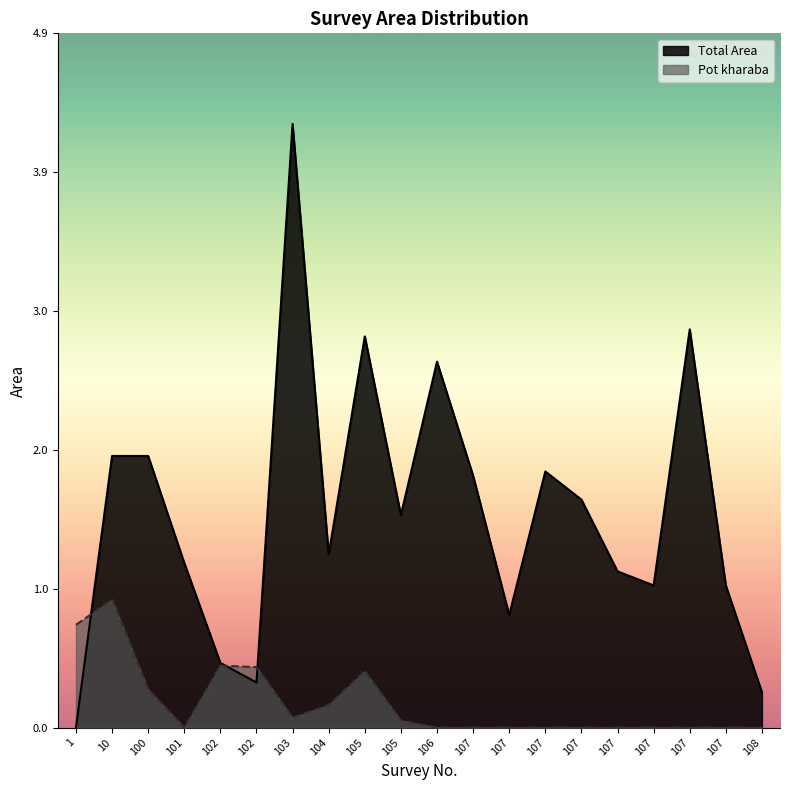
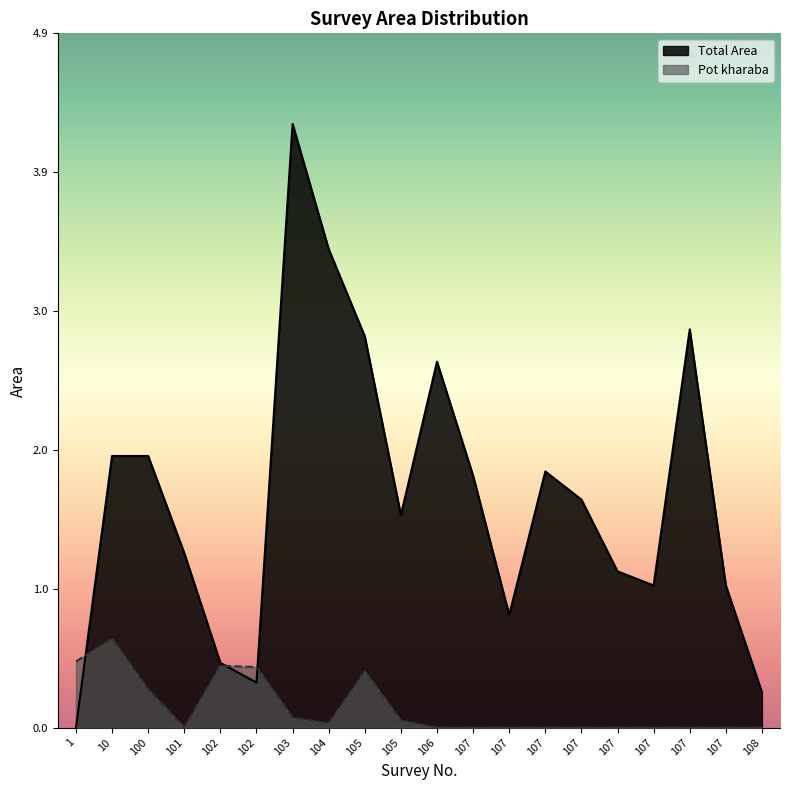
  {
    "Total Area": {
      "1": 0.00,
      "10": 1.93,
      "100": 1.93,
-     "101": 1.17,
+     "101": 1.24,
      "103": 4.29,
-     "104": 1.23,
+     "104": 3.40,
      "106": 2.60,
      "108": 0.25
    },
    "Pot kharaba": {
-     "1": 0.73,
-     "10": 0.91,
+     "1": 0.47,
+     "10": 0.63,
      "100": 0.27,
      "101": 0.00,
      "103": 0.07,
-     "104": 0.16,
+     "104": 0.03,
      "106": 0.00,
      "108": 0.00
    }
  }
